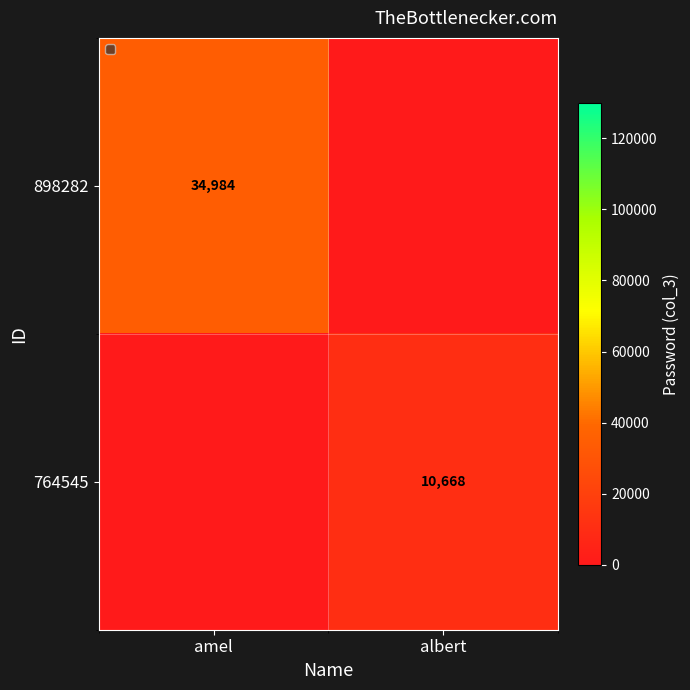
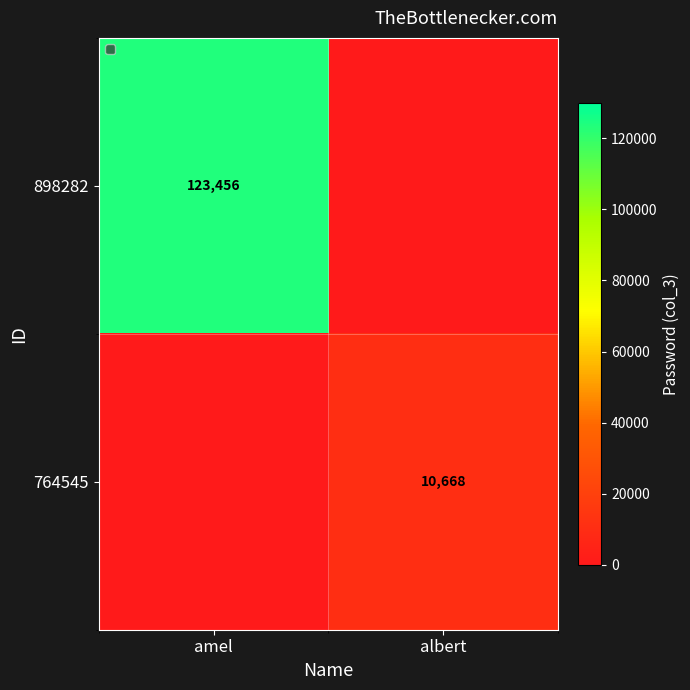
  {
    "898282": {
-     "amel": "34,984"
+     "amel": "123,456"
    },
    "764545": {
      "albert": "10,668"
    }
  }
